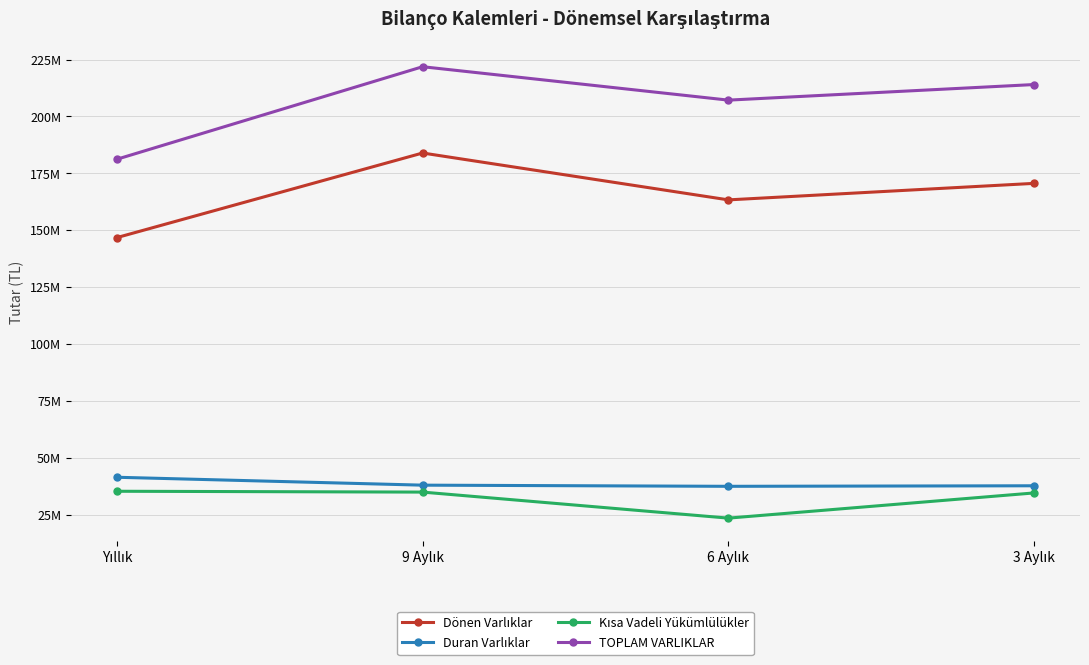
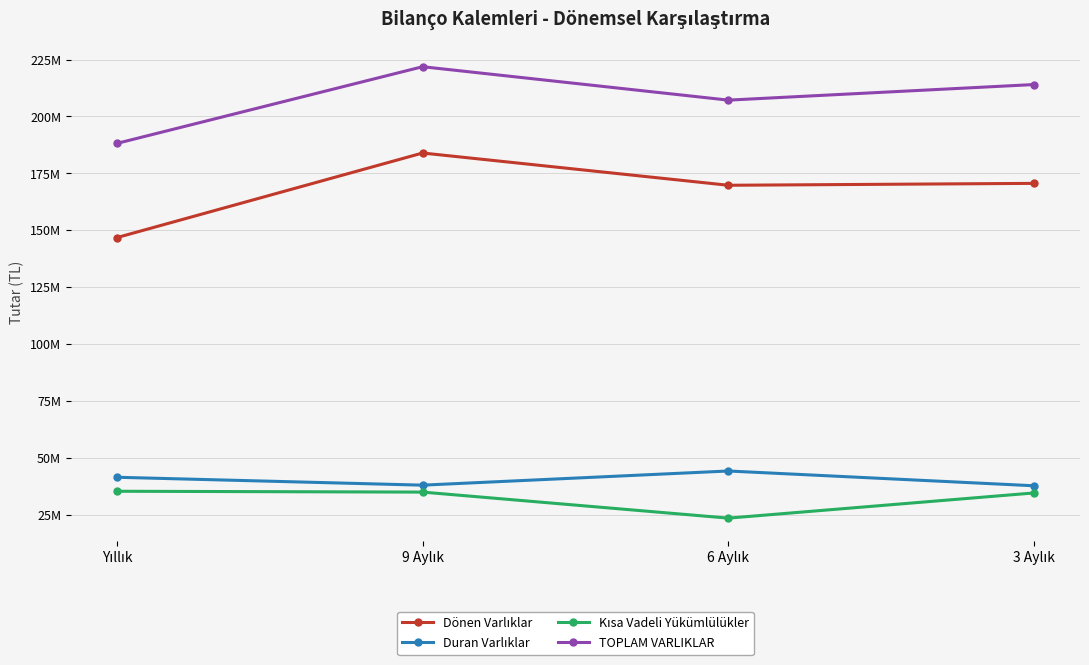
  {
    "Dönen Varlıklar": {
      "Yıllık": 147000000,
      "9 Aylık": 184000000,
-     "6 Aylık": 163000000,
+     "6 Aylık": 170000000,
      "3 Aylık": 171000000
    },
    "Duran Varlıklar": {
      "Yıllık": 41000000,
      "9 Aylık": 38000000,
-     "6 Aylık": 37000000,
+     "6 Aylık": 44000000,
      "3 Aylık": 38000000
    },
    "Kısa Vadeli Yükümlülükler": {
      "Yıllık": 35000000,
      "9 Aylık": 35000000,
      "6 Aylık": 23000000,
      "3 Aylık": 35000000
    },
    "TOPLAM VARLIKLAR": {
-     "Yıllık": 181000000,
+     "Yıllık": 188000000,
      "9 Aylık": 222000000,
      "6 Aylık": 207000000,
      "3 Aylık": 214000000
    }
  }
